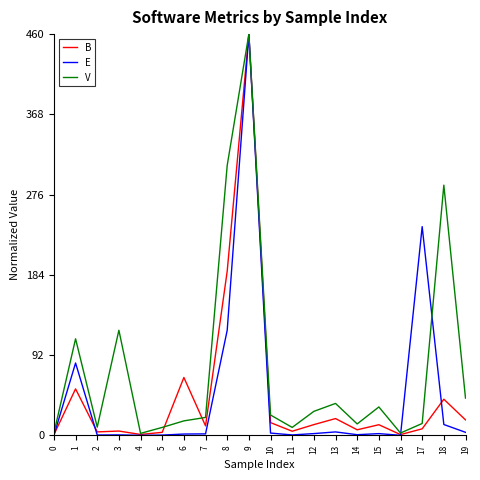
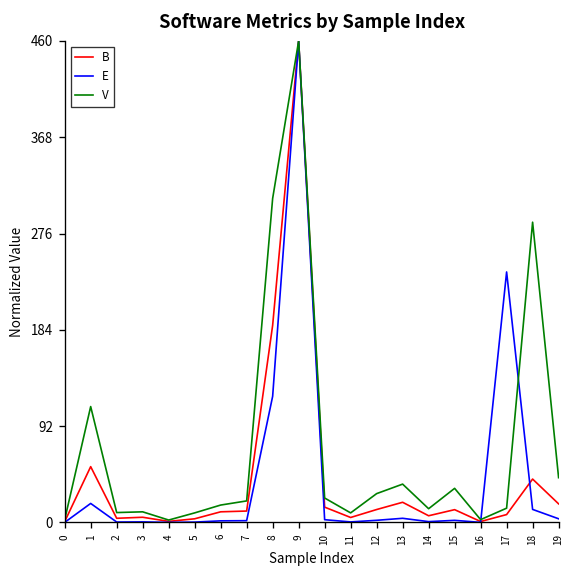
  {
    "B": {
      "1": 50,
      "2": 0,
      "3": 0,
      "5": 0,
-     "6": 70,
+     "6": 10,
      "7": 10,
      "8": 190,
      "10": 10,
      "11": 0,
      "12": 10,
      "13": 20,
      "14": 10,
      "15": 10,
      "17": 10,
      "18": 40,
      "19": 20
    },
    "E": {
-     "1": 80,
+     "1": 20,
      "2": 0,
      "3": 0,
      "5": 0,
      "6": 0,
      "7": 0,
      "8": 120,
      "10": 0,
      "11": 0,
      "12": 0,
      "13": 0,
      "14": 0,
      "15": 0,
      "17": 240,
      "18": 10,
      "19": 0
    },
    "V": {
      "1": 110,
      "2": 10,
-     "3": 120,
+     "3": 10,
      "5": 10,
      "6": 20,
      "7": 20,
      "8": 310,
      "10": 20,
      "11": 10,
      "12": 30,
      "13": 40,
      "14": 10,
      "15": 30,
      "17": 10,
      "18": 290,
      "19": 40
    }
  }
